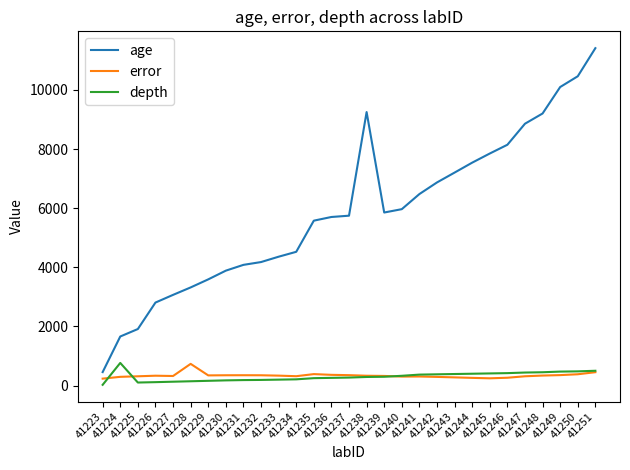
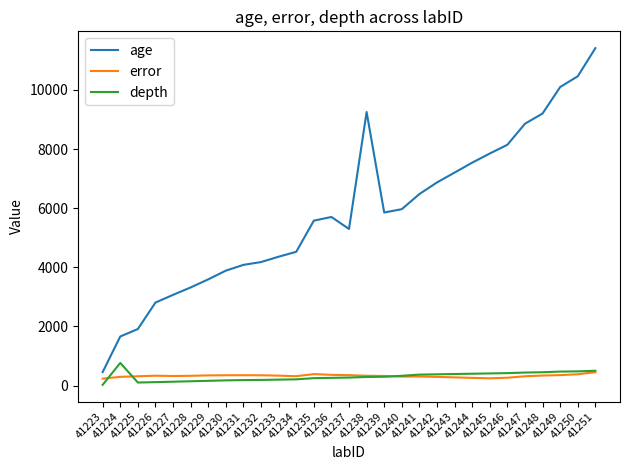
  {
    "age": {
      "41223": 500,
      "41224": 1700,
      "41225": 1900,
      "41226": 2800,
      "41227": 3100,
      "41228": 3300,
      "41229": 3600,
      "41230": 3900,
      "41231": 4100,
      "41232": 4200,
      "41233": 4400,
      "41234": 4500,
      "41235": 5600,
      "41236": 5700,
-     "41237": 5700,
+     "41237": 5300,
      "41238": 9300,
      "41239": 5900,
      "41240": 6000,
      "41241": 6500,
      "41242": 6900,
      "41243": 7200,
      "41244": 7500,
      "41245": 7800,
      "41246": 8100,
      "41247": 8900,
      "41248": 9200,
      "41249": 10100,
      "41250": 10500,
      "41251": 11400
    },
    "error": {
      "41223": 200,
      "41224": 300,
      "41225": 300,
      "41226": 300,
      "41227": 300,
-     "41228": 700,
+     "41228": 300,
      "41229": 300,
      "41230": 300,
      "41231": 300,
      "41232": 300,
      "41233": 300,
      "41234": 300,
      "41235": 400,
      "41236": 400,
      "41242": 300,
      "41243": 300,
      "41244": 300,
      "41245": 200,
      "41246": 300,
      "41247": 300,
      "41248": 300,
      "41249": 400,
      "41250": 400
    },
    "depth": {
      "41223": 0,
      "41224": 800,
      "41225": 100,
      "41226": 100,
      "41227": 100,
      "41228": 100,
      "41229": 200,
      "41230": 200,
      "41231": 200,
      "41232": 200,
      "41233": 200,
      "41234": 200,
      "41235": 300,
      "41236": 300,
      "41242": 400,
      "41243": 400,
      "41244": 400,
      "41245": 400,
      "41246": 400,
      "41247": 400,
      "41248": 500,
      "41249": 500,
      "41250": 500
    }
  }
